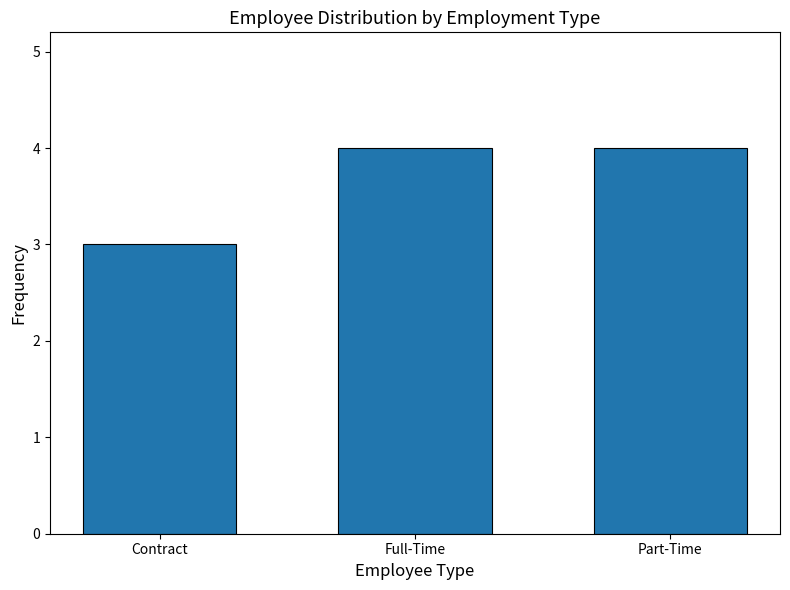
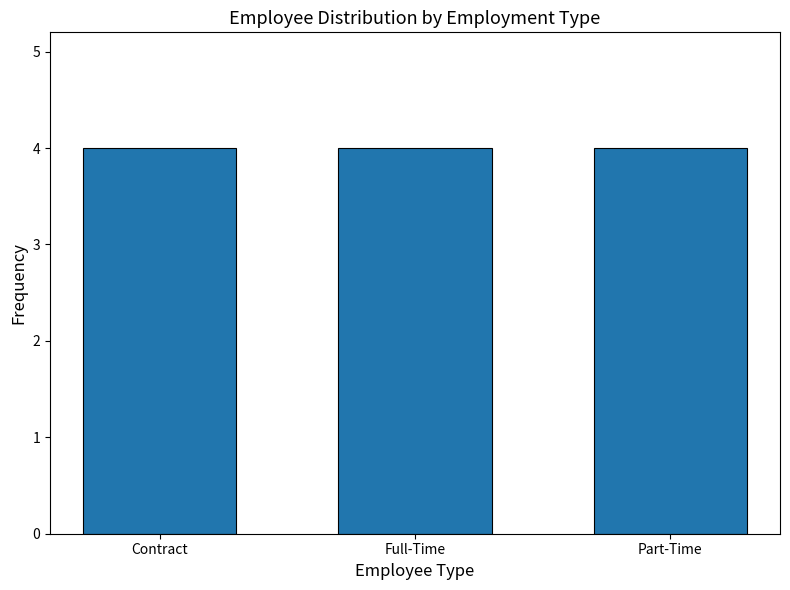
  {
-   "Contract": 3,
+   "Contract": 4,
    "Full-Time": 4,
    "Part-Time": 4
  }
